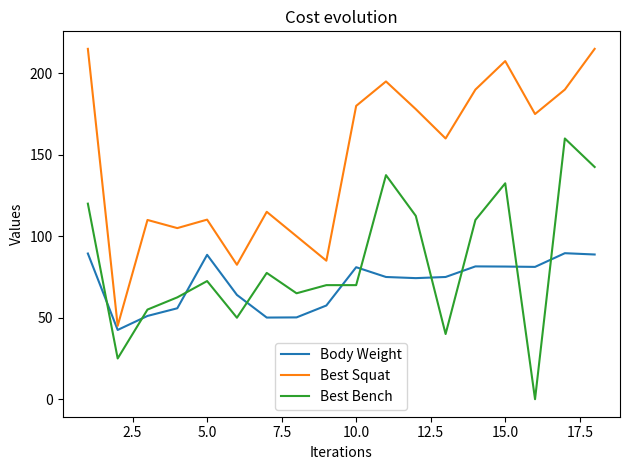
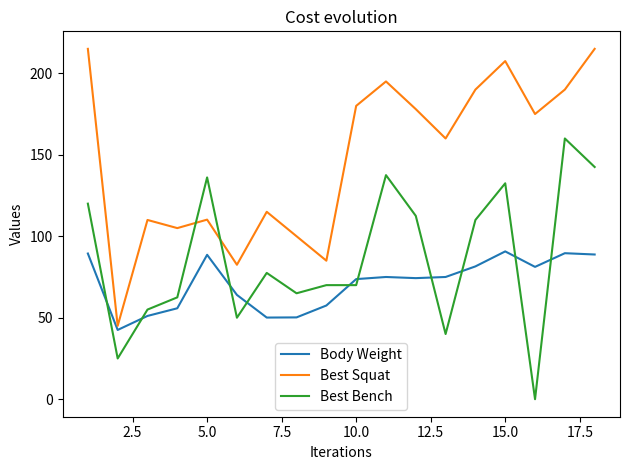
  {
    "Body Weight": {
      "5.0": 89,
-     "10.0": 81,
-     "15.0": 81
+     "10.0": 74,
+     "15.0": 91
    },
    "Best Squat": {
      "5.0": 110,
      "10.0": 180,
      "15.0": 208
    },
    "Best Bench": {
-     "5.0": 73,
+     "5.0": 136,
      "10.0": 70,
      "15.0": 133
    }
  }
